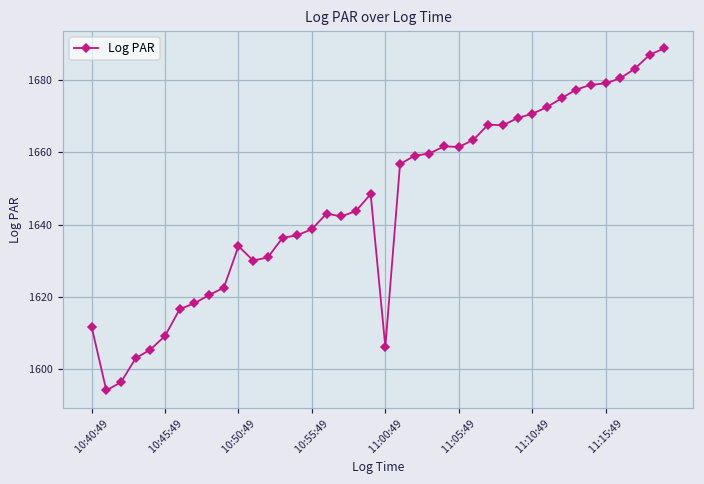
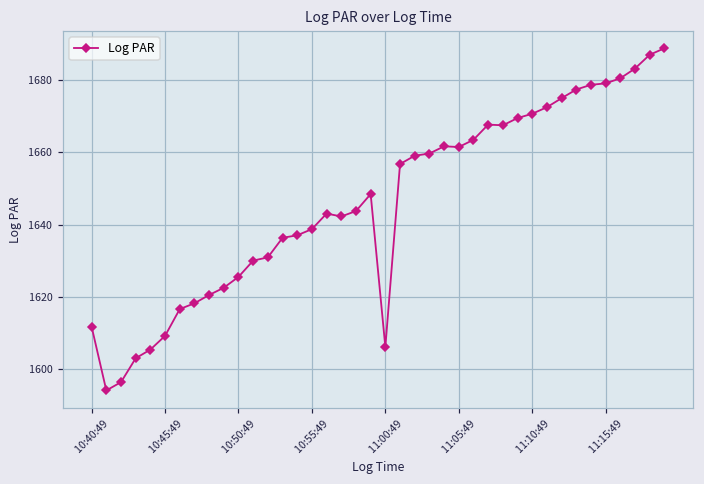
  {
    "10:40:49": 1612,
    "10:45:49": 1609,
-   "10:50:49": 1634,
+   "10:50:49": 1626,
    "10:55:49": 1639,
    "11:00:49": 1606,
    "11:05:49": 1662,
    "11:10:49": 1671,
    "11:15:49": 1679
  }
